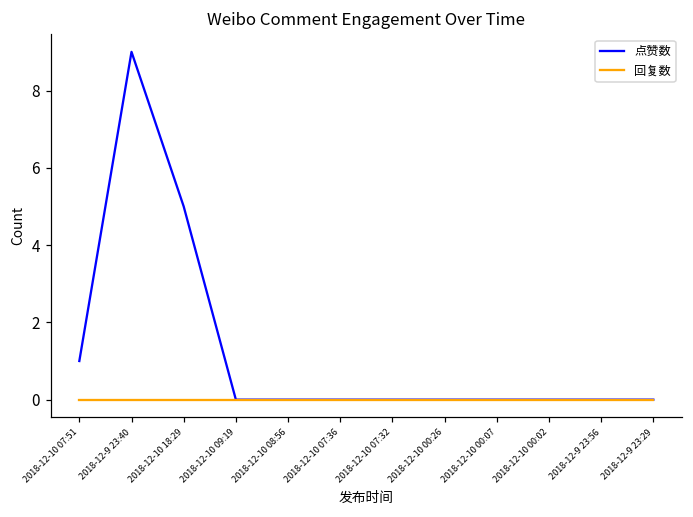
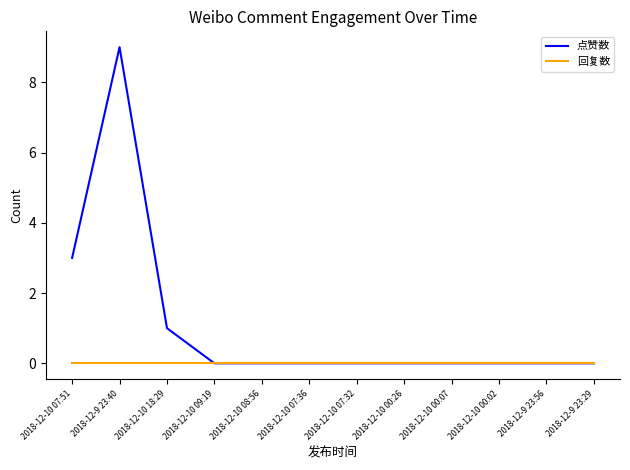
  {
    "点赞数": {
-     "2018-12-10 07:51": 1,
+     "2018-12-10 07:51": 3,
      "2018-12-9 23:40": 9,
-     "2018-12-10 18:29": 5
+     "2018-12-10 18:29": 1
    },
    "回复数": {
      "2018-12-10 07:51": 0,
      "2018-12-9 23:40": 0,
      "2018-12-10 18:29": 0
    }
  }
